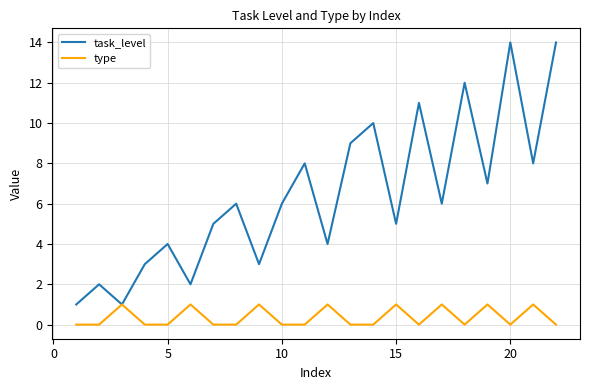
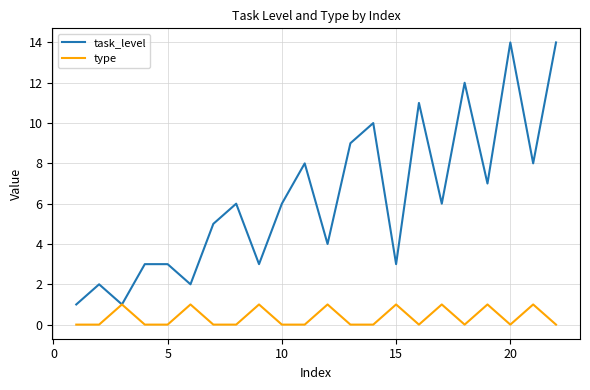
  {
    "task_level": {
-     "5": 4,
+     "5": 3,
      "10": 6,
-     "15": 5,
+     "15": 3,
      "20": 14
    },
    "type": {
      "5": 0,
      "10": 0,
      "15": 1,
      "20": 0
    }
  }
